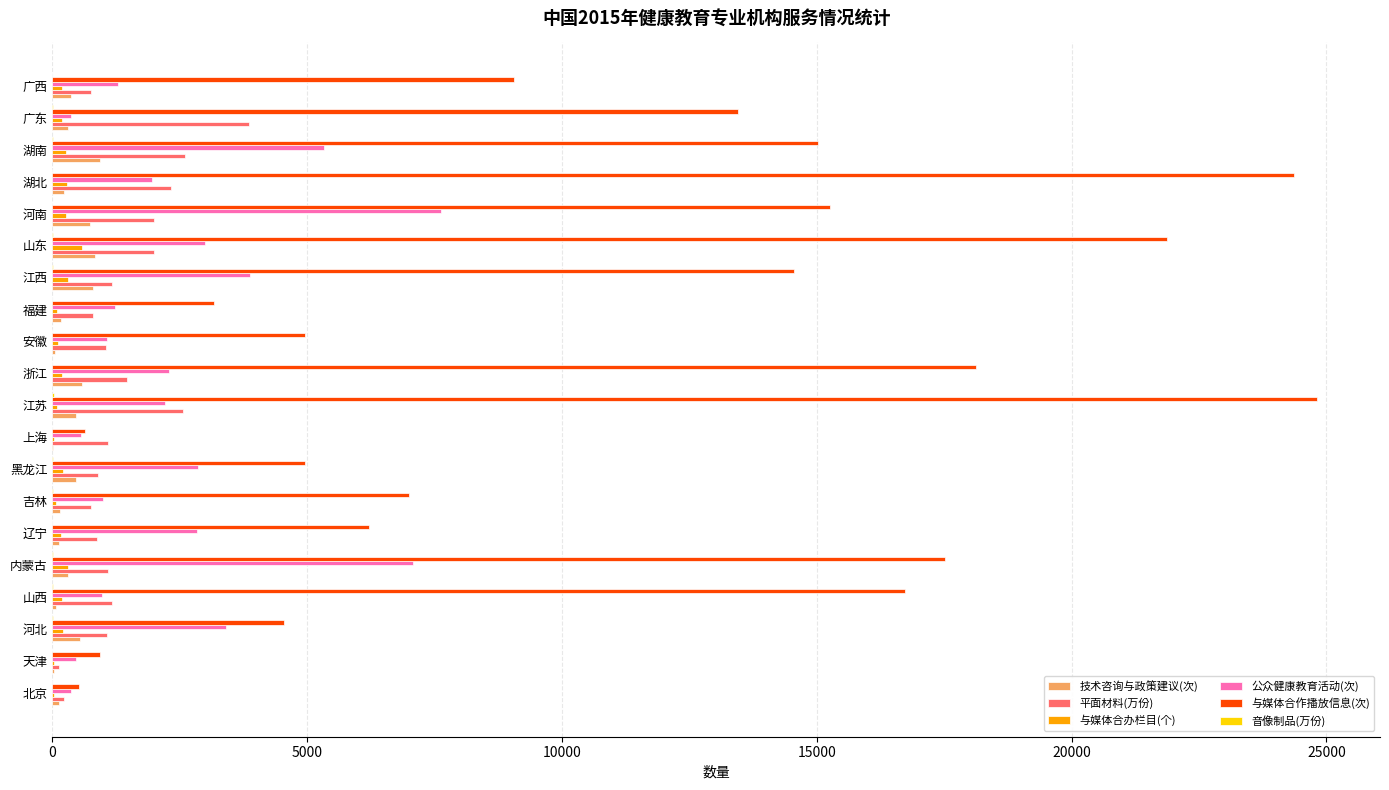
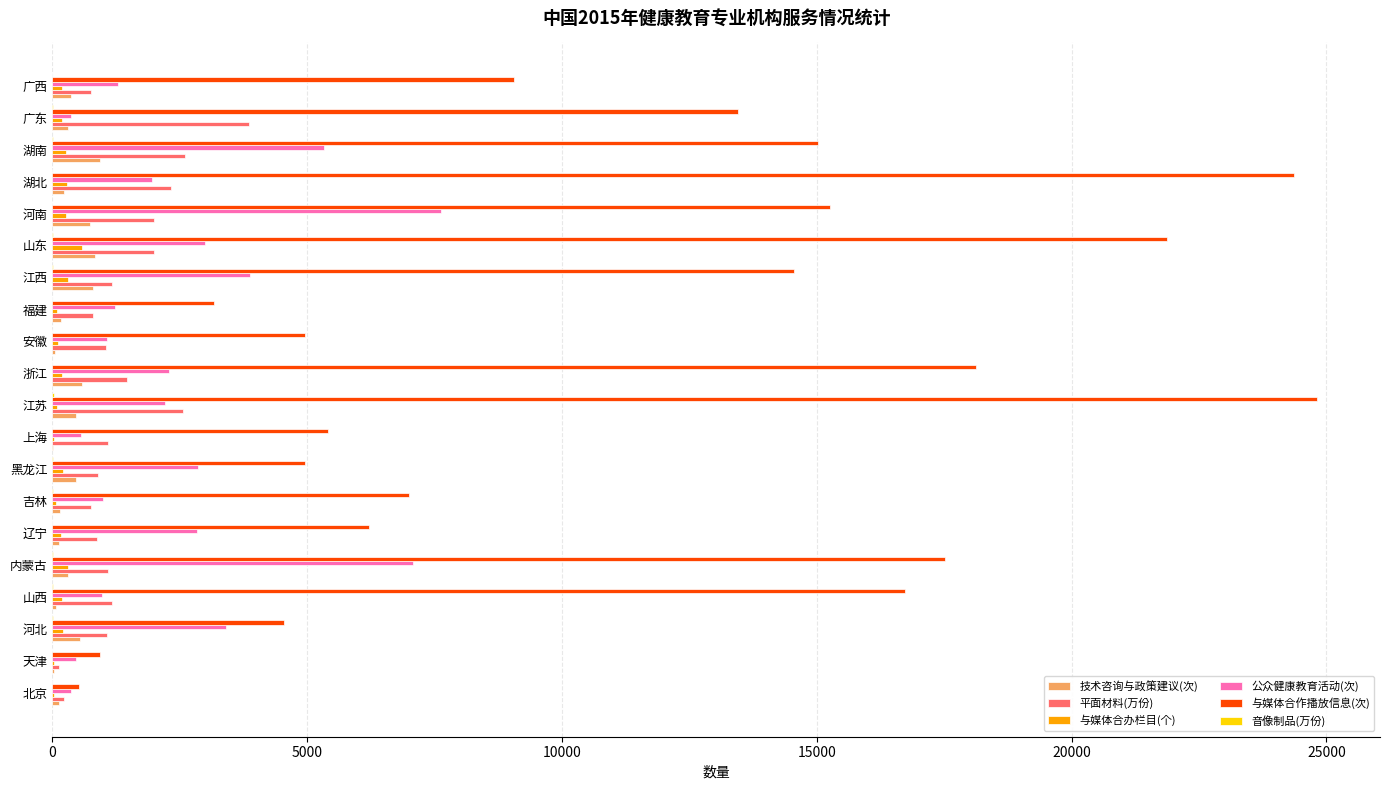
  {
    "公众健康教育活动(次)": {
      "广西": 1300,
      "广东": 400,
      "湖南": 5300,
      "湖北": 2000,
      "河南": 7600,
      "山东": 3000,
      "江西": 3900,
      "福建": 1200,
      "安徽": 1100,
      "浙江": 2300,
      "江苏": 2200,
      "上海": 600,
      "黑龙江": 2900,
      "吉林": 1000,
      "辽宁": 2800,
      "内蒙古": 7100,
      "山西": 1000,
      "河北": 3400,
      "天津": 500,
      "北京": 400
    },
    "与媒体合作播放信息(次)": {
      "广西": 9100,
      "广东": 13500,
      "湖南": 15000,
      "湖北": 24400,
      "河南": 15300,
      "山东": 21900,
      "江西": 14600,
      "福建": 3200,
      "安徽": 4900,
      "浙江": 18100,
      "江苏": 24800,
-     "上海": 600,
+     "上海": 5400,
      "黑龙江": 4900,
      "吉林": 7000,
      "辽宁": 6200,
      "内蒙古": 17500,
      "山西": 16700,
      "河北": 4600,
      "天津": 900,
      "北京": 500
    }
  }
